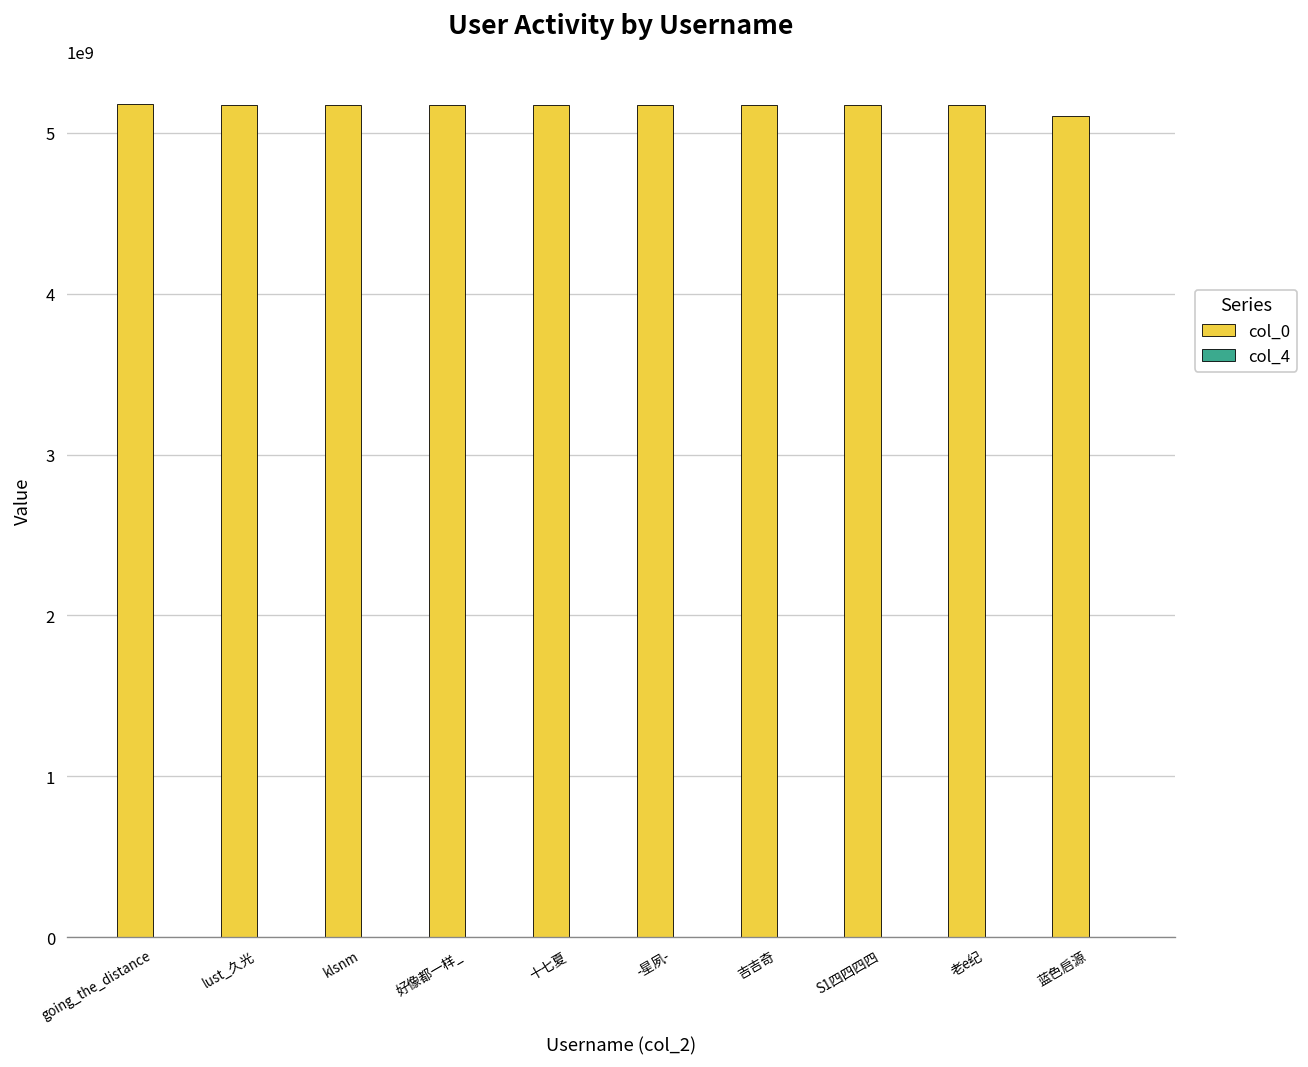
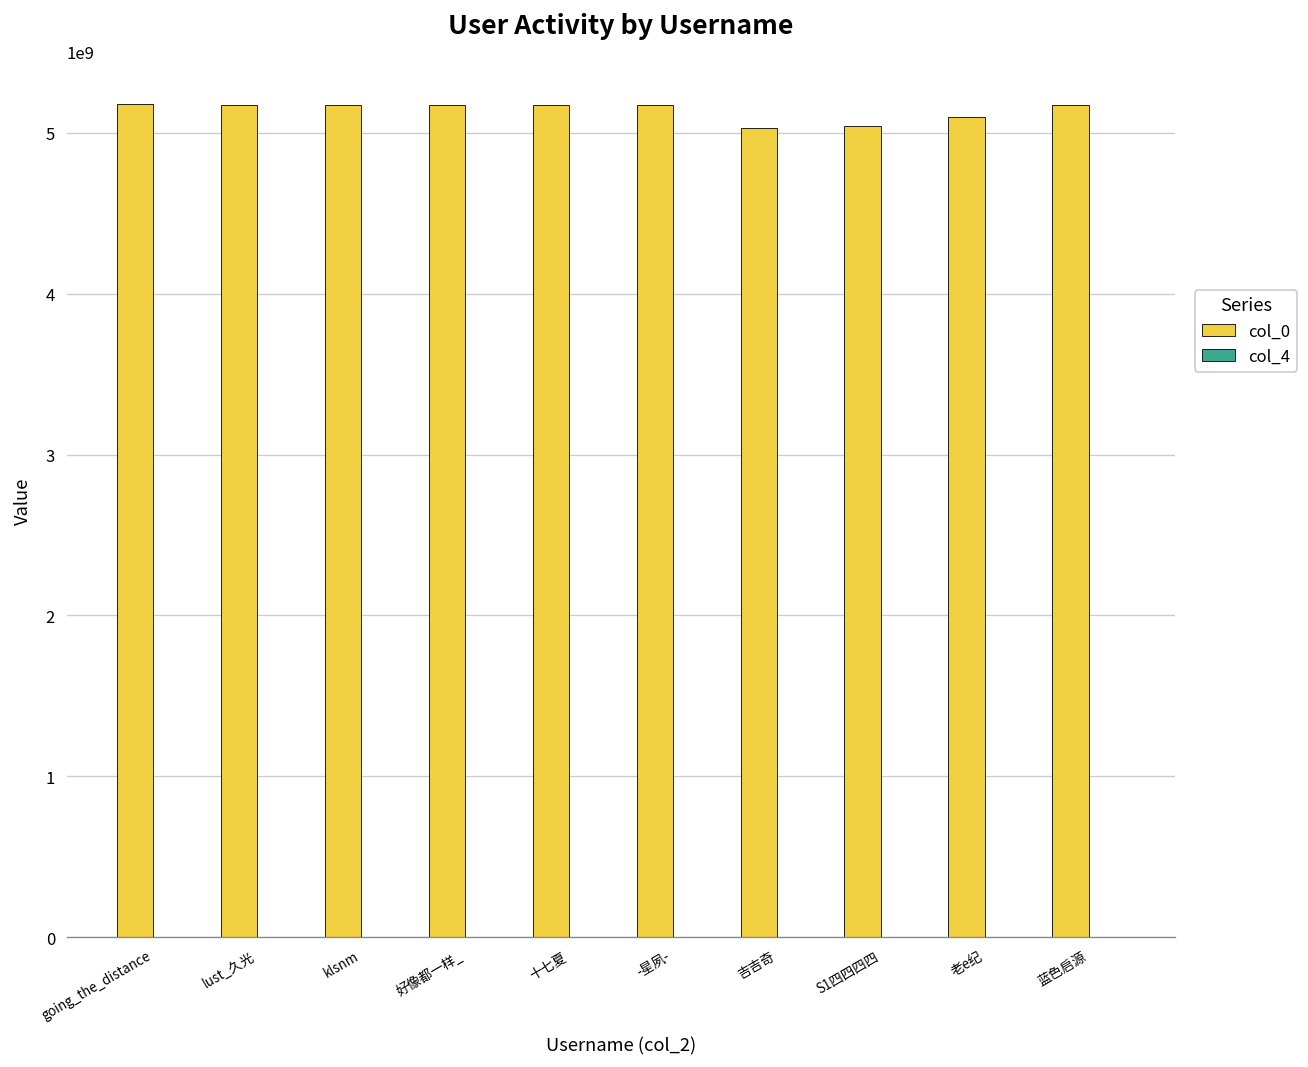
  {
    "col_0": {
      "going_the_distance": 5180000000,
      "lust_久光": 5180000000,
      "klsnm": 5180000000,
      "好像都一样_": 5180000000,
      "十七夏": 5180000000,
      "-星夙-": 5170000000,
-     "吉吉奇": 5170000000,
-     "S1四四四四": 5170000000,
-     "老e纪": 5170000000,
-     "蓝色启源": 5110000000
+     "吉吉奇": 5030000000,
+     "S1四四四四": 5050000000,
+     "老e纪": 5100000000,
+     "蓝色启源": 5170000000
    },
    "col_4": {
      "lust_久光": 0,
      "klsnm": 0,
      "好像都一样_": 0,
      "十七夏": 0,
      "-星夙-": 0,
      "吉吉奇": 0,
      "老e纪": 0
    }
  }
